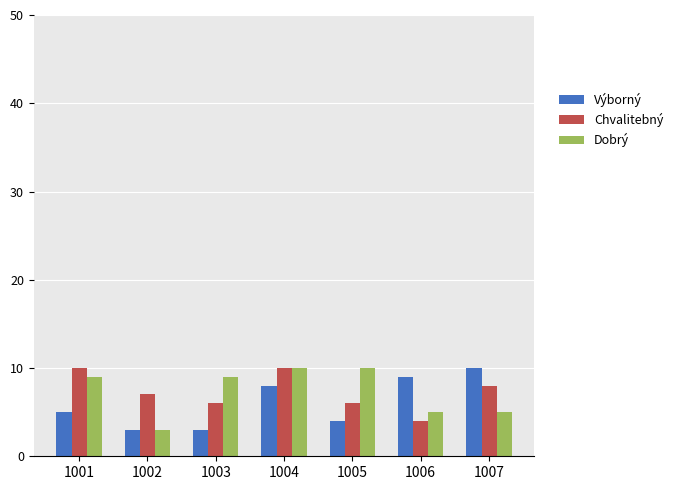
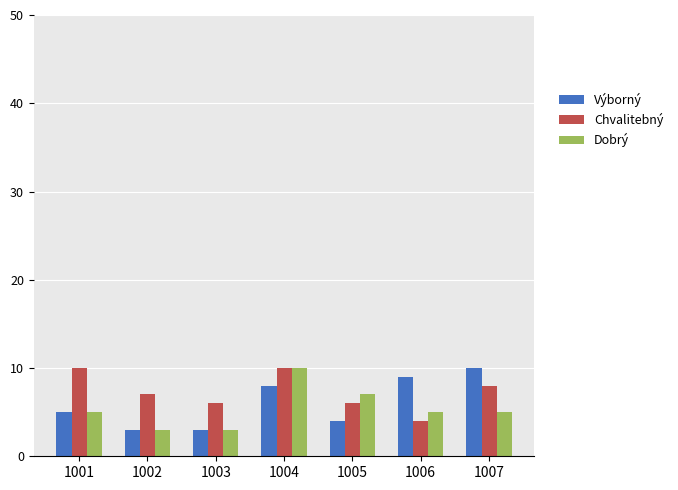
  {
    "Výborný": {
      "1001": 5,
      "1002": 3,
      "1003": 3,
      "1004": 8,
      "1005": 4,
      "1006": 9,
      "1007": 10
    },
    "Chvalitebný": {
      "1001": 10,
      "1002": 7,
      "1003": 6,
      "1004": 10,
      "1005": 6,
      "1006": 4,
      "1007": 8
    },
    "Dobrý": {
-     "1001": 9,
+     "1001": 5,
      "1002": 3,
-     "1003": 9,
+     "1003": 3,
      "1004": 10,
-     "1005": 10,
+     "1005": 7,
      "1006": 5,
      "1007": 5
    }
  }
